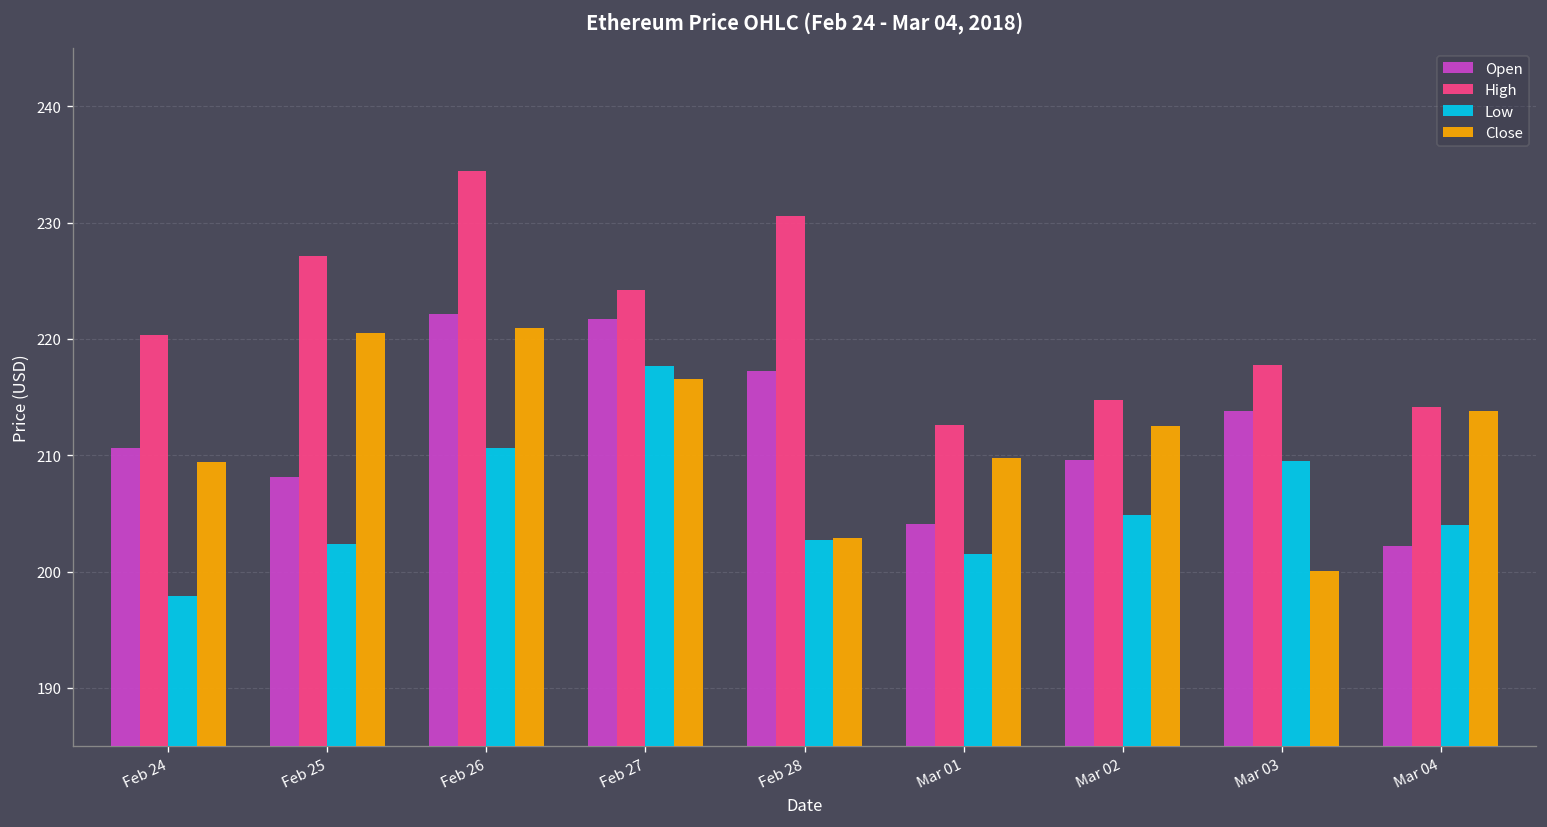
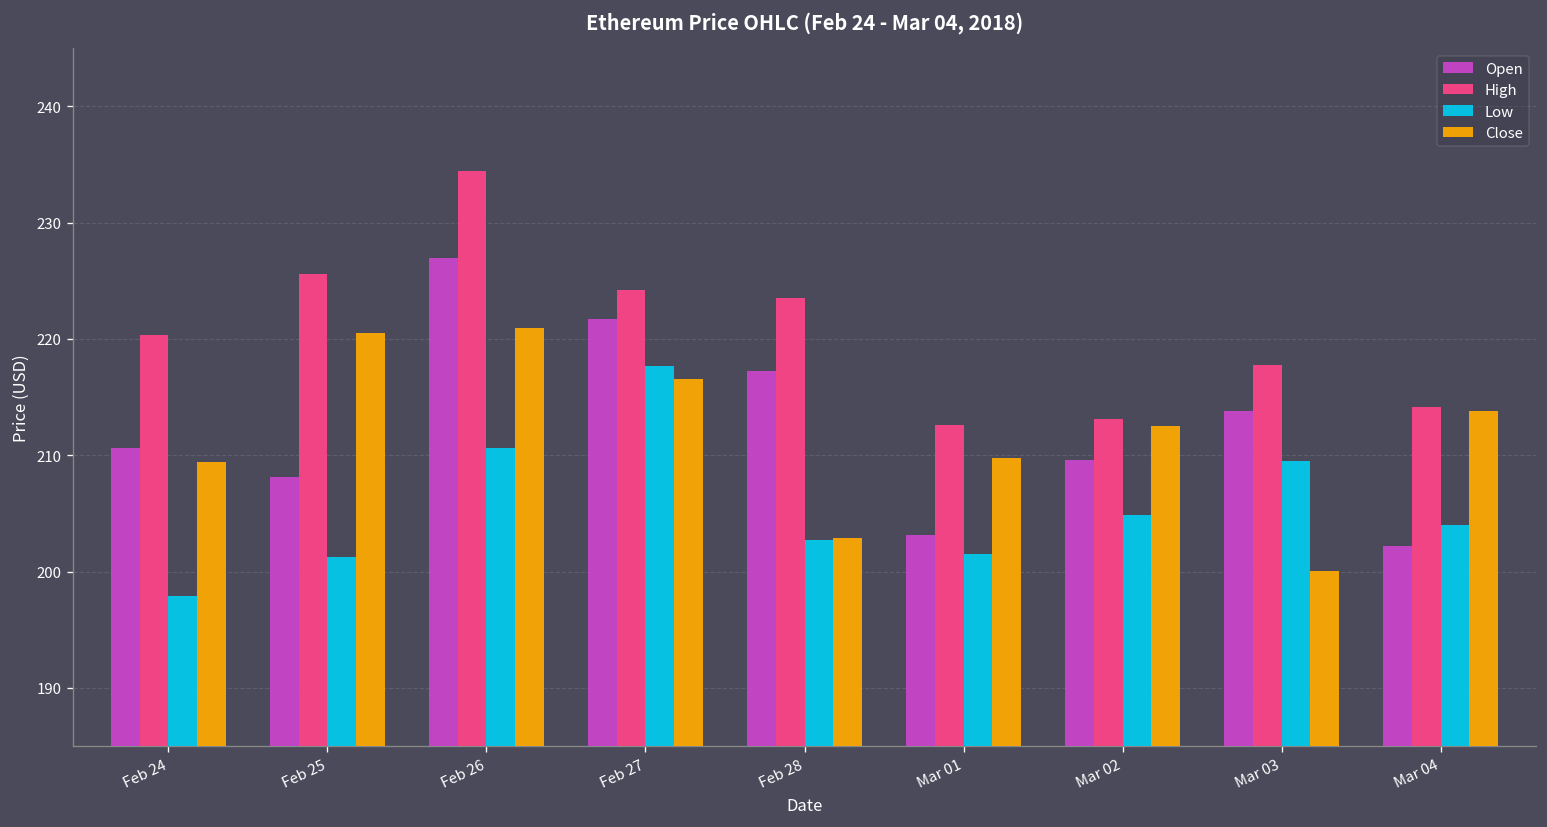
  {
    "Open": {
      "Feb 24": 211,
      "Feb 25": 208,
-     "Feb 26": 222,
+     "Feb 26": 227,
      "Feb 27": 222,
      "Feb 28": 217,
-     "Mar 01": 204,
+     "Mar 01": 203,
      "Mar 02": 210,
      "Mar 03": 214,
      "Mar 04": 202
    },
    "High": {
      "Feb 24": 220,
-     "Feb 25": 227,
+     "Feb 25": 226,
      "Feb 26": 234,
      "Feb 27": 224,
-     "Feb 28": 231,
+     "Feb 28": 224,
      "Mar 01": 213,
-     "Mar 02": 215,
+     "Mar 02": 213,
      "Mar 03": 218,
      "Mar 04": 214
    },
    "Low": {
      "Feb 24": 198,
-     "Feb 25": 202,
+     "Feb 25": 201,
      "Feb 26": 211,
      "Feb 27": 218,
      "Feb 28": 203,
      "Mar 01": 202,
      "Mar 02": 205,
      "Mar 03": 210,
      "Mar 04": 204
    },
    "Close": {
      "Feb 24": 209,
      "Feb 25": 220,
      "Feb 26": 221,
      "Feb 27": 217,
      "Feb 28": 203,
      "Mar 01": 210,
      "Mar 02": 213,
      "Mar 03": 200,
      "Mar 04": 214
    }
  }
